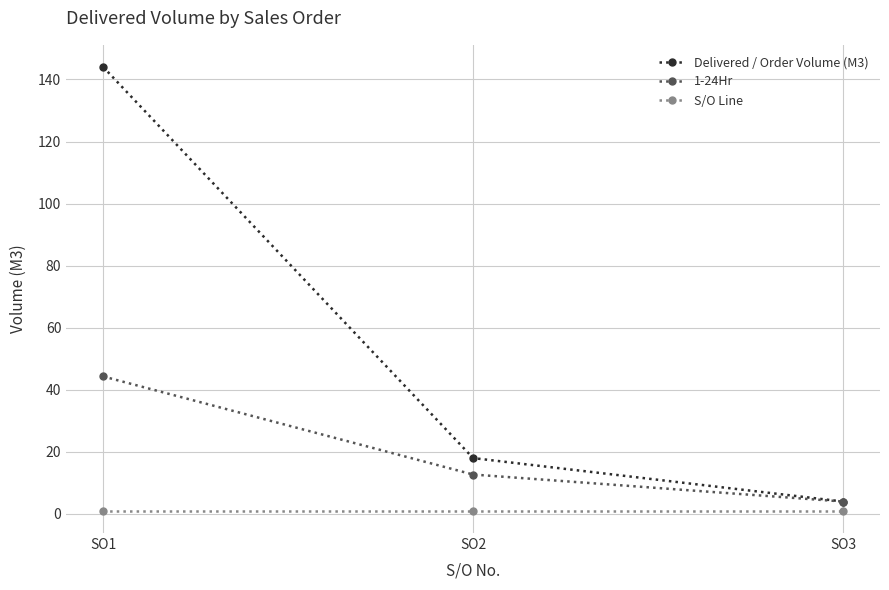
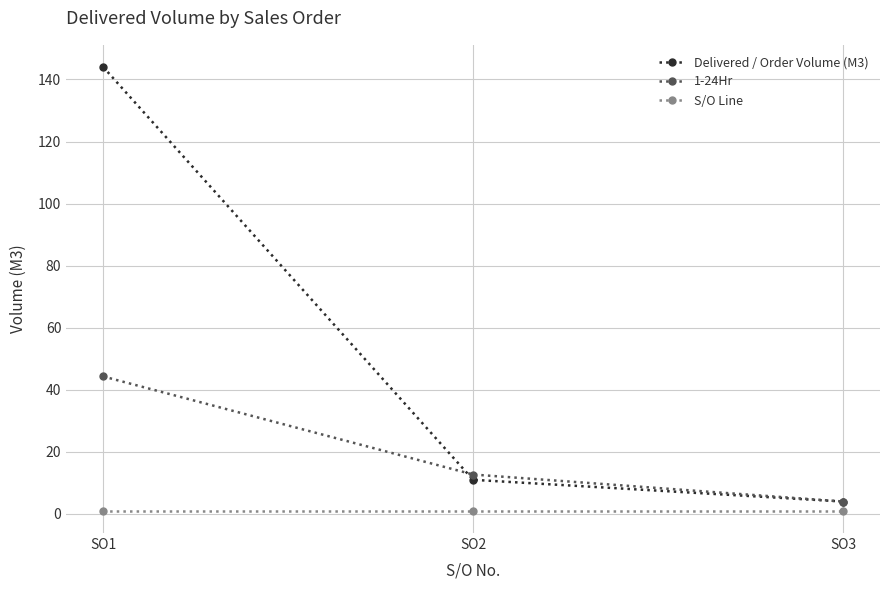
  {
    "Delivered / Order Volume (M3)": {
      "SO1": 144,
-     "SO2": 18
+     "SO2": 11
    },
    "1-24Hr": {
      "SO1": 44,
      "SO2": 13
    },
    "S/O Line": {
      "SO1": 1,
      "SO2": 1,
      "SO3": 1
    }
  }
